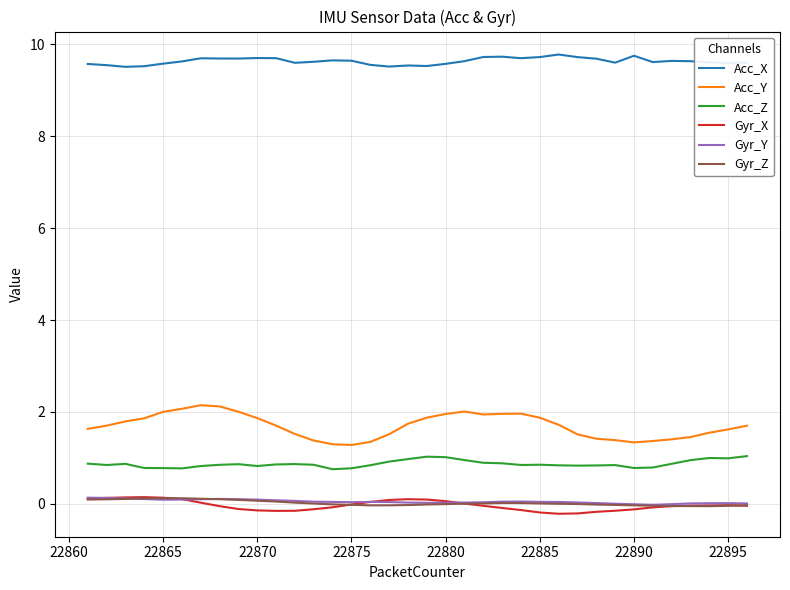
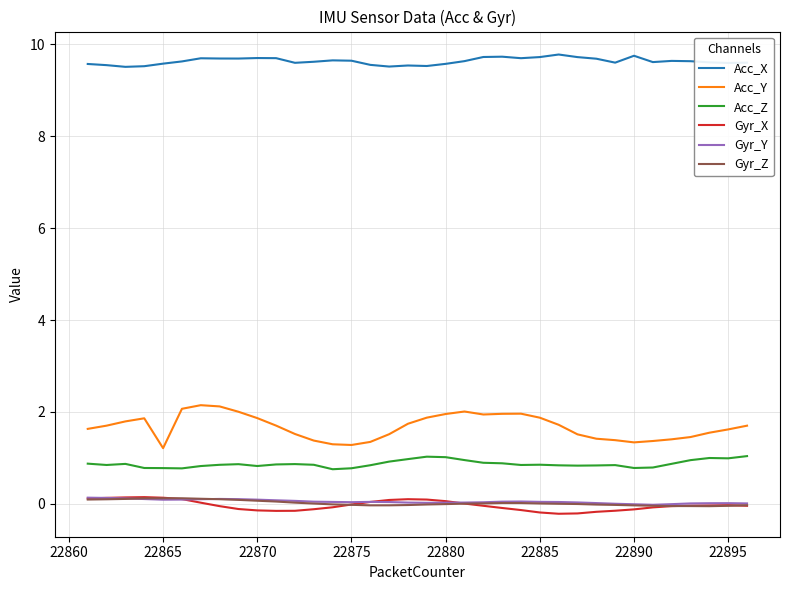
  {
    "Acc_X": {
      "22865": 9.6,
      "22870": 9.7,
      "22875": 9.6,
      "22880": 9.6,
      "22885": 9.7,
      "22890": 9.8
    },
    "Acc_Y": {
-     "22865": 2.0,
+     "22865": 1.2,
      "22870": 1.9,
      "22875": 1.3,
      "22880": 2.0,
      "22885": 1.9,
      "22890": 1.3,
      "22895": 1.6
    },
    "Acc_Z": {
      "22865": 0.8,
      "22870": 0.8,
      "22875": 0.8,
      "22880": 1.0,
      "22885": 0.9,
      "22890": 0.8,
      "22895": 1.0
    },
    "Gyr_X": {
      "22870": -0.1,
      "22885": -0.2,
      "22890": -0.1
    }
  }
